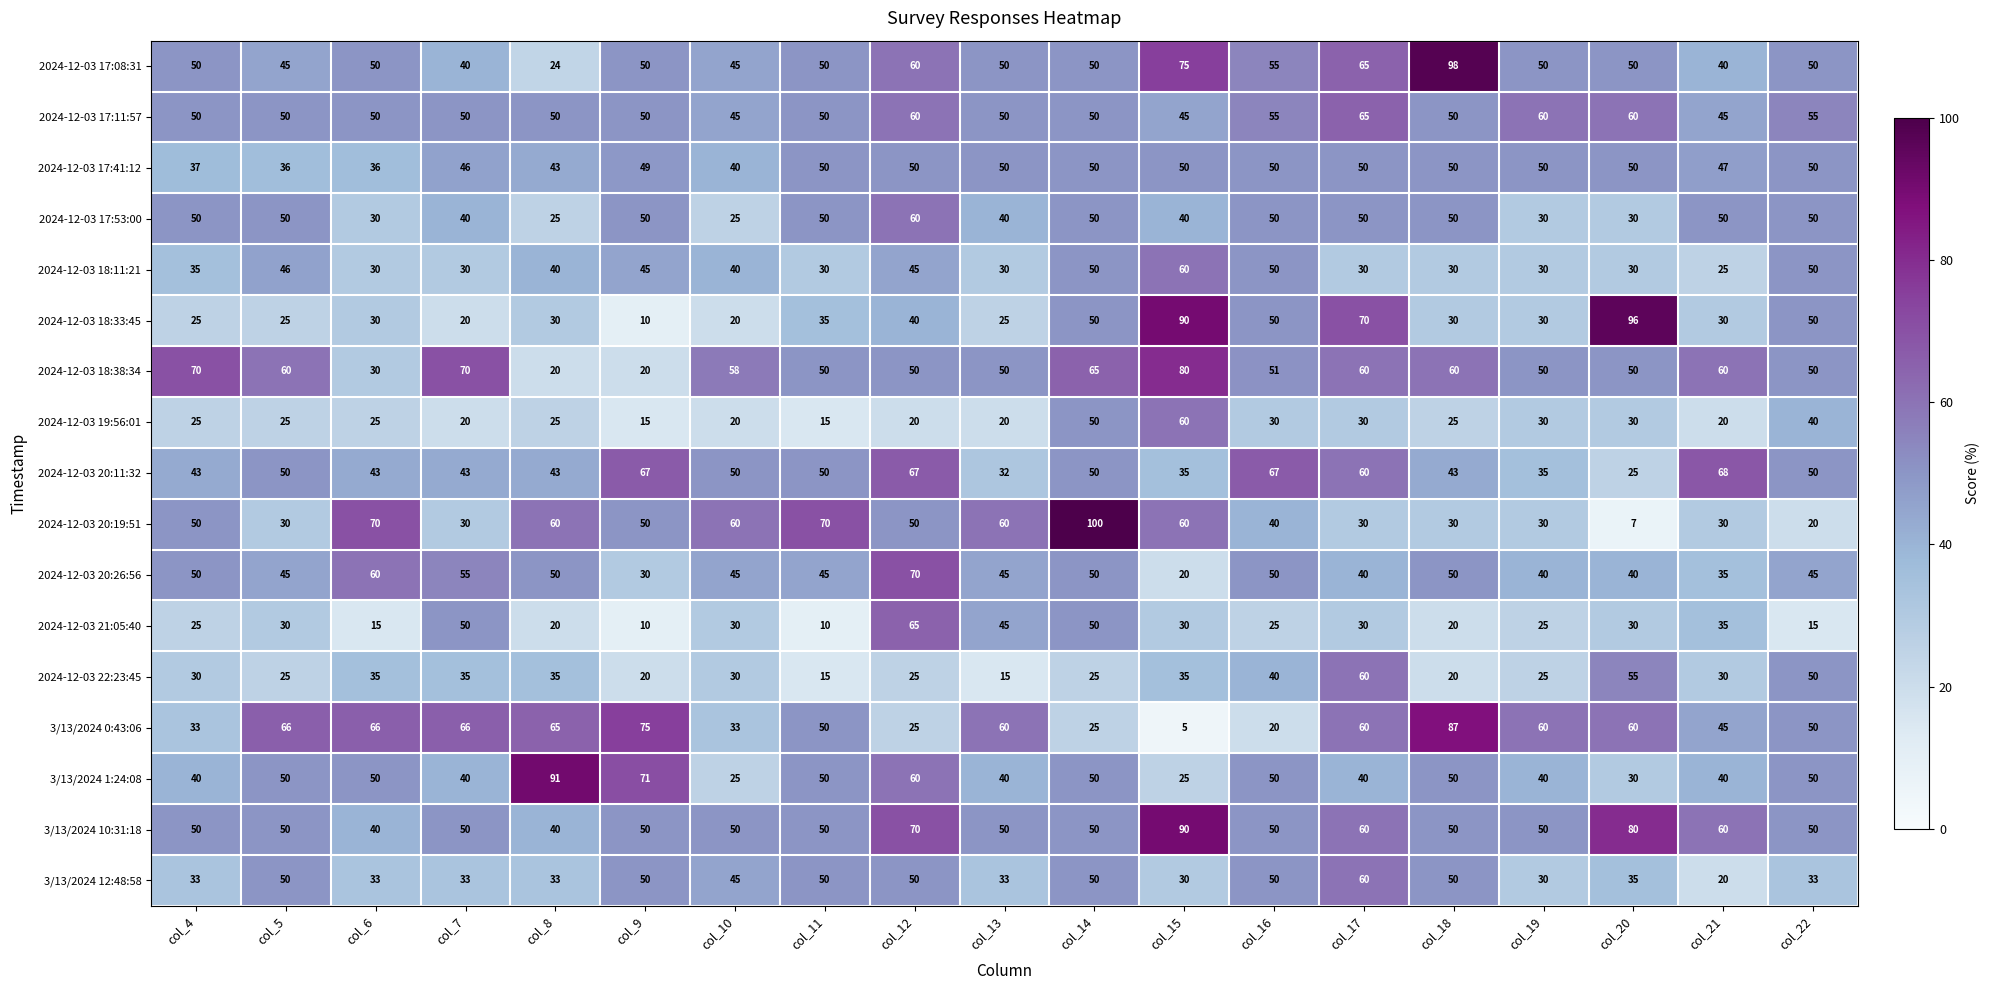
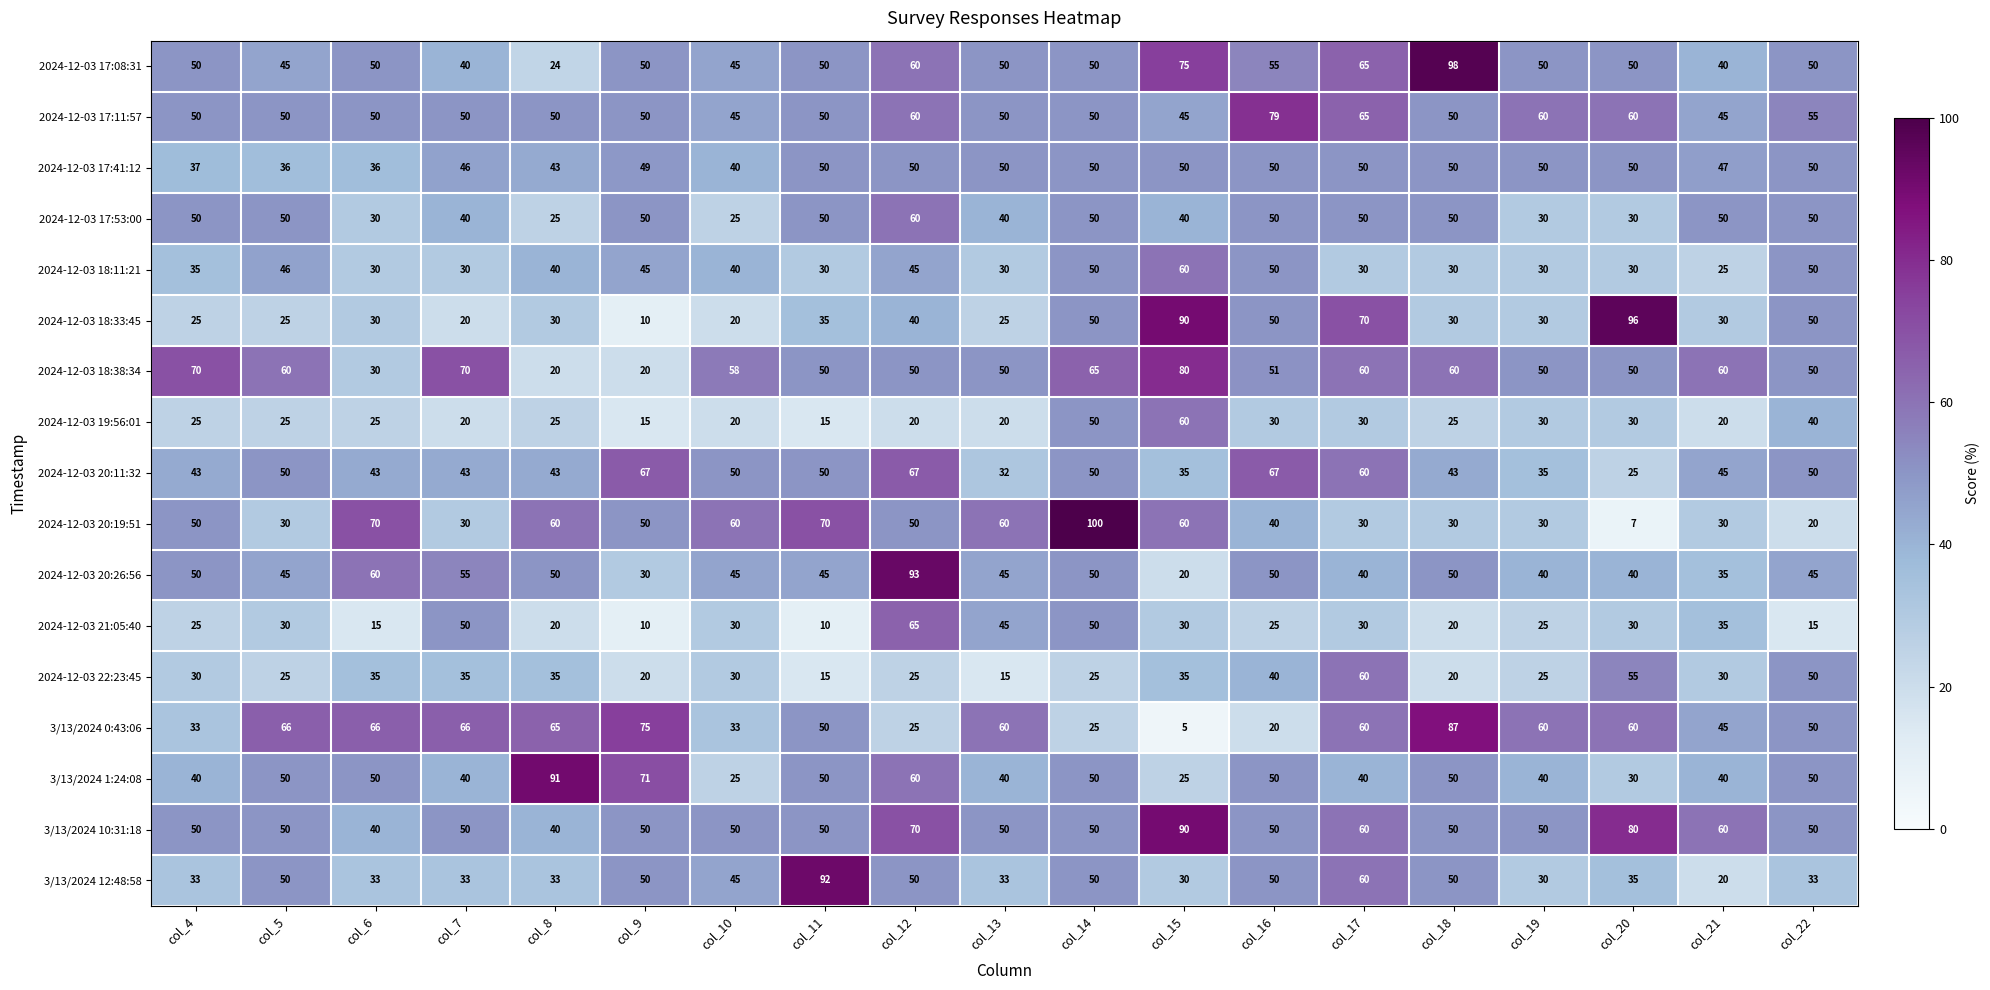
  {
    "2024-12-03 17:11:57": {
      "col_4": 50,
      "col_5": 50,
      "col_6": 50,
      "col_7": 50,
      "col_8": 50,
      "col_9": 50,
      "col_10": 45,
      "col_11": 50,
      "col_12": 60,
      "col_13": 50,
      "col_14": 50,
      "col_15": 45,
-     "col_16": 55,
+     "col_16": 79,
      "col_17": 65,
      "col_18": 50,
      "col_19": 60,
      "col_20": 60,
      "col_21": 45,
      "col_22": 55
    },
    "2024-12-03 20:11:32": {
      "col_4": 43,
      "col_5": 50,
      "col_6": 43,
      "col_7": 43,
      "col_8": 43,
      "col_9": 67,
      "col_10": 50,
      "col_11": 50,
      "col_12": 67,
      "col_13": 32,
      "col_14": 50,
      "col_15": 35,
      "col_16": 67,
      "col_17": 60,
      "col_18": 43,
      "col_19": 35,
      "col_20": 25,
-     "col_21": 68,
+     "col_21": 45,
      "col_22": 50
    },
    "2024-12-03 20:26:56": {
      "col_4": 50,
      "col_5": 45,
      "col_6": 60,
      "col_7": 55,
      "col_8": 50,
      "col_9": 30,
      "col_10": 45,
      "col_11": 45,
-     "col_12": 70,
+     "col_12": 93,
      "col_13": 45,
      "col_14": 50,
      "col_15": 20,
      "col_16": 50,
      "col_17": 40,
      "col_18": 50,
      "col_19": 40,
      "col_20": 40,
      "col_21": 35,
      "col_22": 45
    },
    "3/13/2024 12:48:58": {
      "col_4": 33,
      "col_5": 50,
      "col_6": 33,
      "col_7": 33,
      "col_8": 33,
      "col_9": 50,
      "col_10": 45,
-     "col_11": 50,
+     "col_11": 92,
      "col_12": 50,
      "col_13": 33,
      "col_14": 50,
      "col_15": 30,
      "col_16": 50,
      "col_17": 60,
      "col_18": 50,
      "col_19": 30,
      "col_20": 35,
      "col_21": 20,
      "col_22": 33
    }
  }
